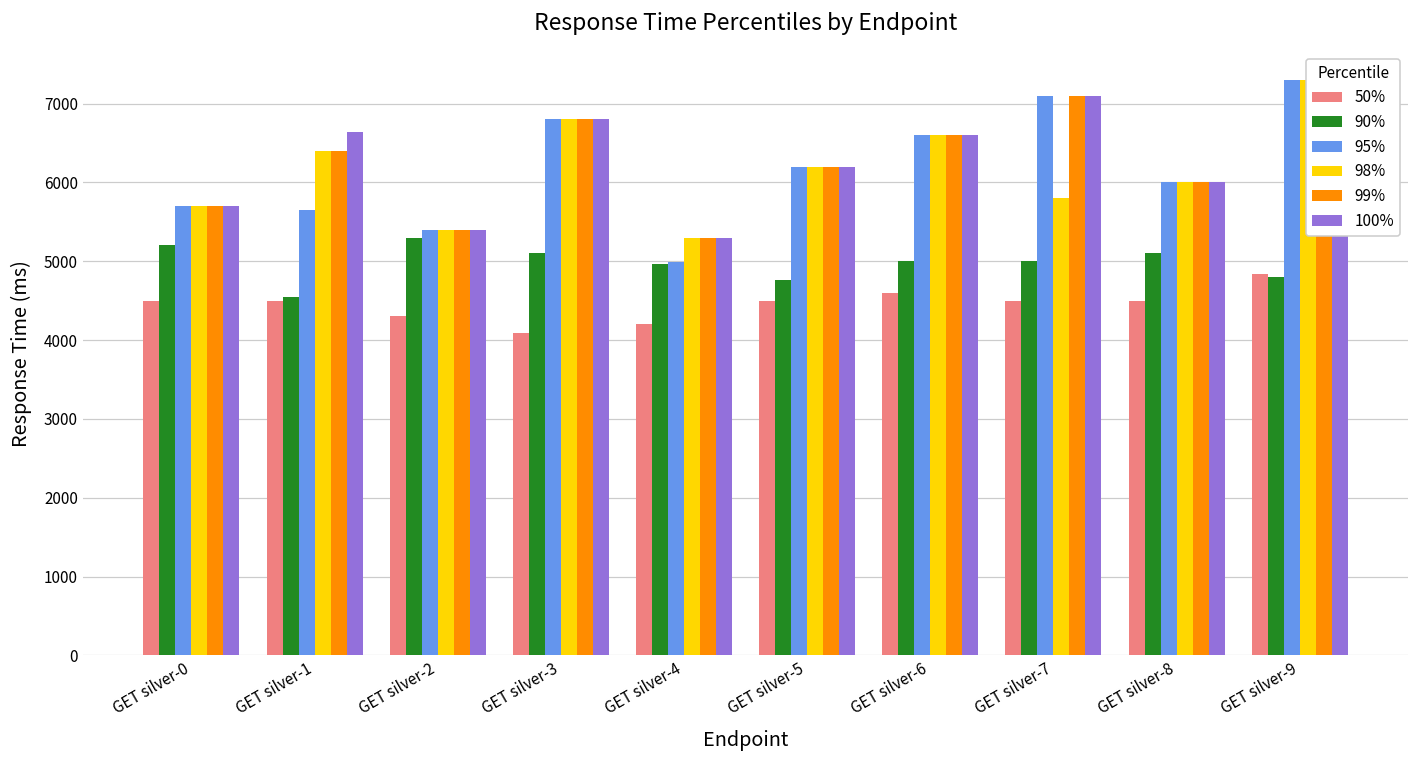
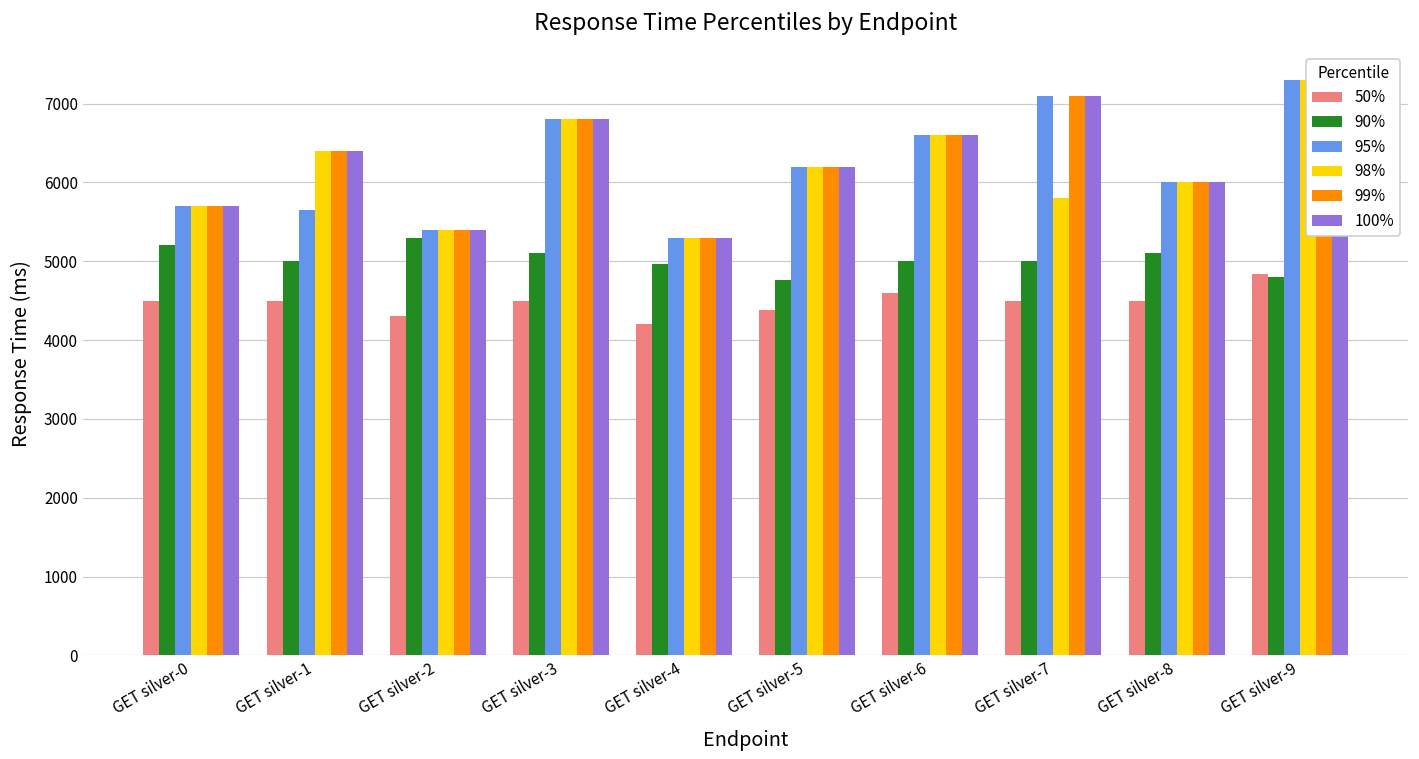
  {
    "50%": {
      "GET silver-0": 4500,
      "GET silver-1": 4500,
      "GET silver-2": 4300,
-     "GET silver-3": 4100,
+     "GET silver-3": 4500,
      "GET silver-4": 4200,
-     "GET silver-5": 4500,
+     "GET silver-5": 4400,
      "GET silver-6": 4600,
      "GET silver-7": 4500,
      "GET silver-8": 4500,
      "GET silver-9": 4800
    },
    "90%": {
      "GET silver-0": 5200,
-     "GET silver-1": 4500,
+     "GET silver-1": 5000,
      "GET silver-2": 5300,
      "GET silver-3": 5100,
      "GET silver-4": 5000,
      "GET silver-5": 4800,
      "GET silver-6": 5000,
      "GET silver-7": 5000,
      "GET silver-8": 5100,
      "GET silver-9": 4800
    },
    "95%": {
      "GET silver-0": 5700,
      "GET silver-1": 5700,
      "GET silver-2": 5400,
      "GET silver-3": 6800,
-     "GET silver-4": 5000,
+     "GET silver-4": 5300,
      "GET silver-5": 6200,
      "GET silver-6": 6600,
      "GET silver-7": 7100,
      "GET silver-8": 6000,
      "GET silver-9": 7300
    },
    "98%": {
      "GET silver-0": 5700,
      "GET silver-1": 6400,
      "GET silver-2": 5400,
      "GET silver-3": 6800,
      "GET silver-4": 5300,
      "GET silver-5": 6200,
      "GET silver-6": 6600,
      "GET silver-7": 5800,
      "GET silver-8": 6000
    },
    "99%": {
      "GET silver-0": 5700,
      "GET silver-1": 6400,
      "GET silver-2": 5400,
      "GET silver-3": 6800,
      "GET silver-4": 5300,
      "GET silver-5": 6200,
      "GET silver-6": 6600,
      "GET silver-7": 7100,
      "GET silver-8": 6000
    },
    "100%": {
      "GET silver-0": 5700,
-     "GET silver-1": 6600,
+     "GET silver-1": 6400,
      "GET silver-2": 5400,
      "GET silver-3": 6800,
      "GET silver-4": 5300,
      "GET silver-5": 6200,
      "GET silver-6": 6600,
      "GET silver-7": 7100,
      "GET silver-8": 6000
    }
  }
